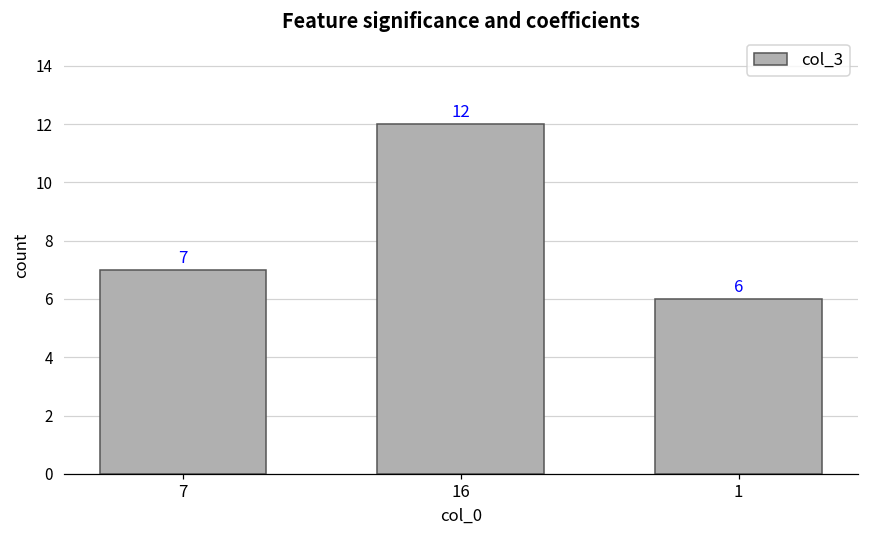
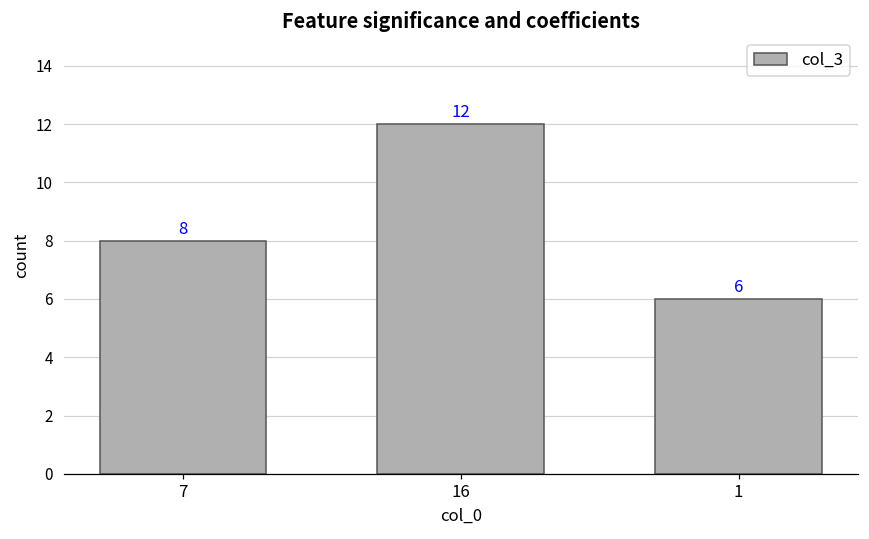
  {
-   "7": 7,
+   "7": 8,
    "16": 12,
    "1": 6
  }
